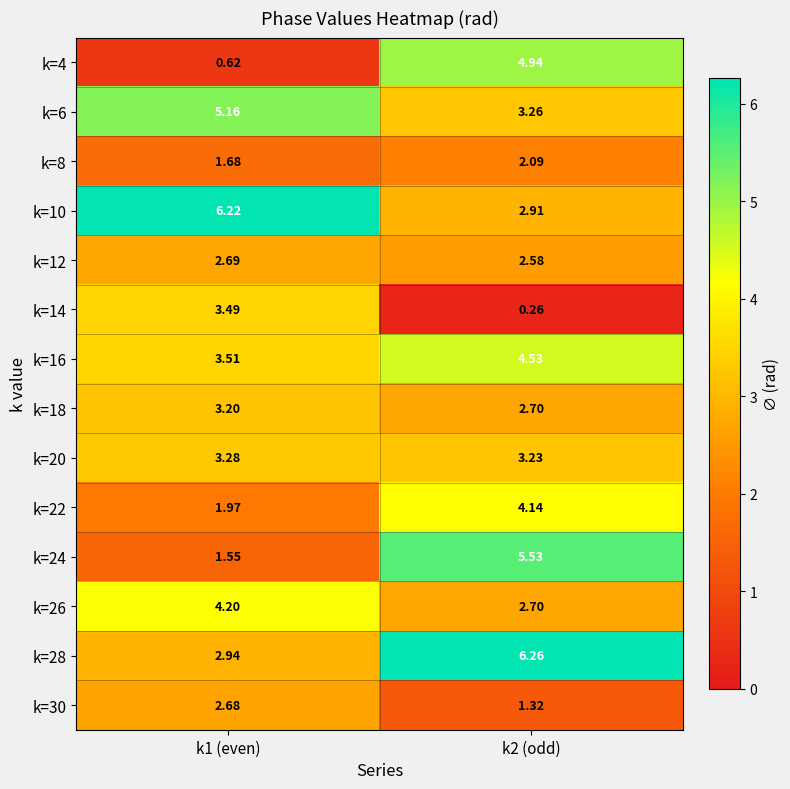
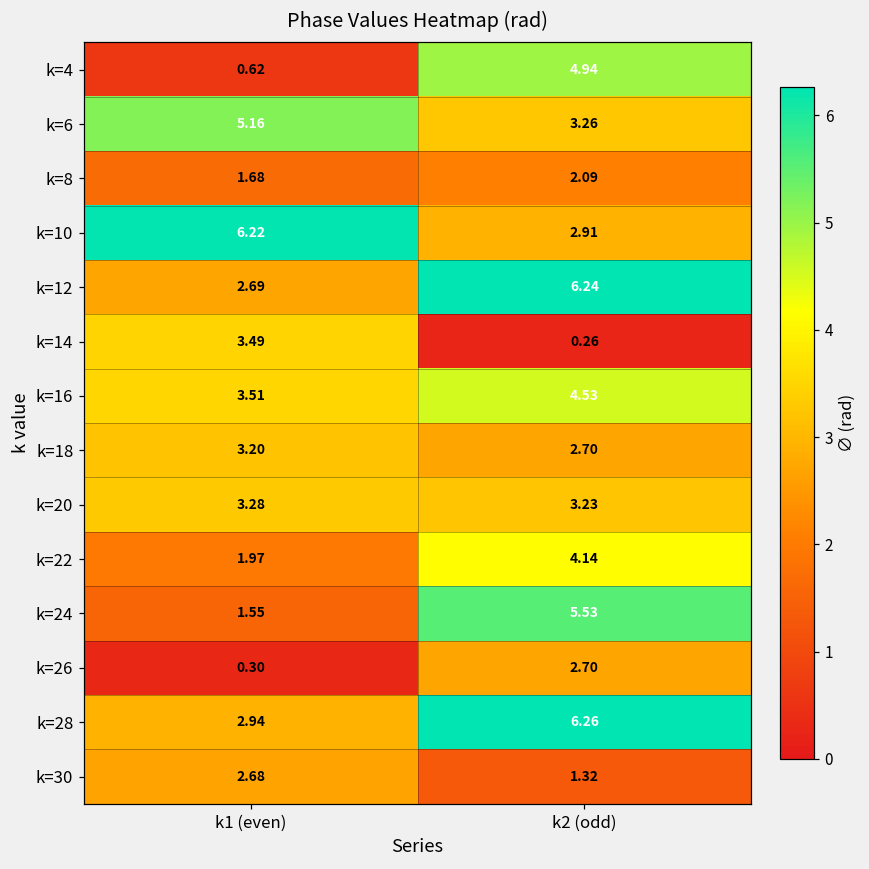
  {
    "k=4": {
      "k1 (even)": 0.62,
      "k2 (odd)": 4.94
    },
    "k=6": {
      "k1 (even)": 5.16,
      "k2 (odd)": 3.26
    },
    "k=8": {
      "k1 (even)": 1.68,
      "k2 (odd)": 2.09
    },
    "k=10": {
      "k1 (even)": 6.22,
      "k2 (odd)": 2.91
    },
    "k=12": {
      "k1 (even)": 2.69,
-     "k2 (odd)": 2.58
+     "k2 (odd)": 6.24
    },
    "k=14": {
      "k1 (even)": 3.49,
      "k2 (odd)": 0.26
    },
    "k=16": {
      "k1 (even)": 3.51,
      "k2 (odd)": 4.53
    },
    "k=18": {
      "k1 (even)": 3.20,
      "k2 (odd)": 2.70
    },
    "k=20": {
      "k1 (even)": 3.28,
      "k2 (odd)": 3.23
    },
    "k=22": {
      "k1 (even)": 1.97,
      "k2 (odd)": 4.14
    },
    "k=24": {
      "k1 (even)": 1.55,
      "k2 (odd)": 5.53
    },
    "k=26": {
-     "k1 (even)": 4.20,
+     "k1 (even)": 0.30,
      "k2 (odd)": 2.70
    },
    "k=28": {
      "k1 (even)": 2.94,
      "k2 (odd)": 6.26
    },
    "k=30": {
      "k1 (even)": 2.68,
      "k2 (odd)": 1.32
    }
  }
